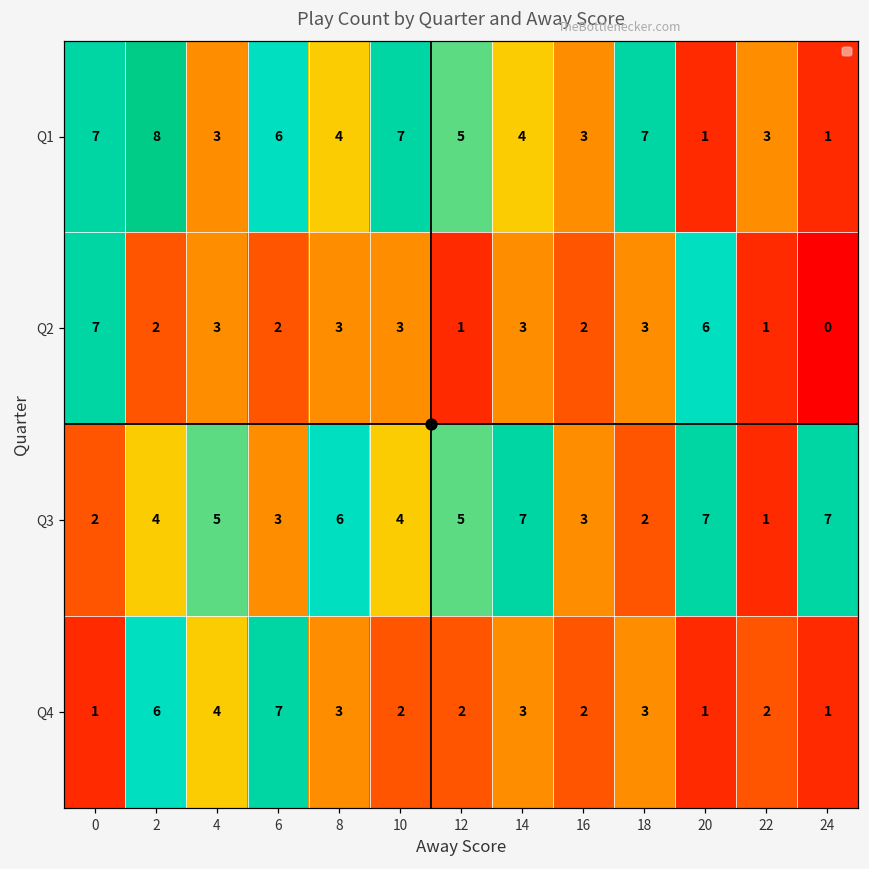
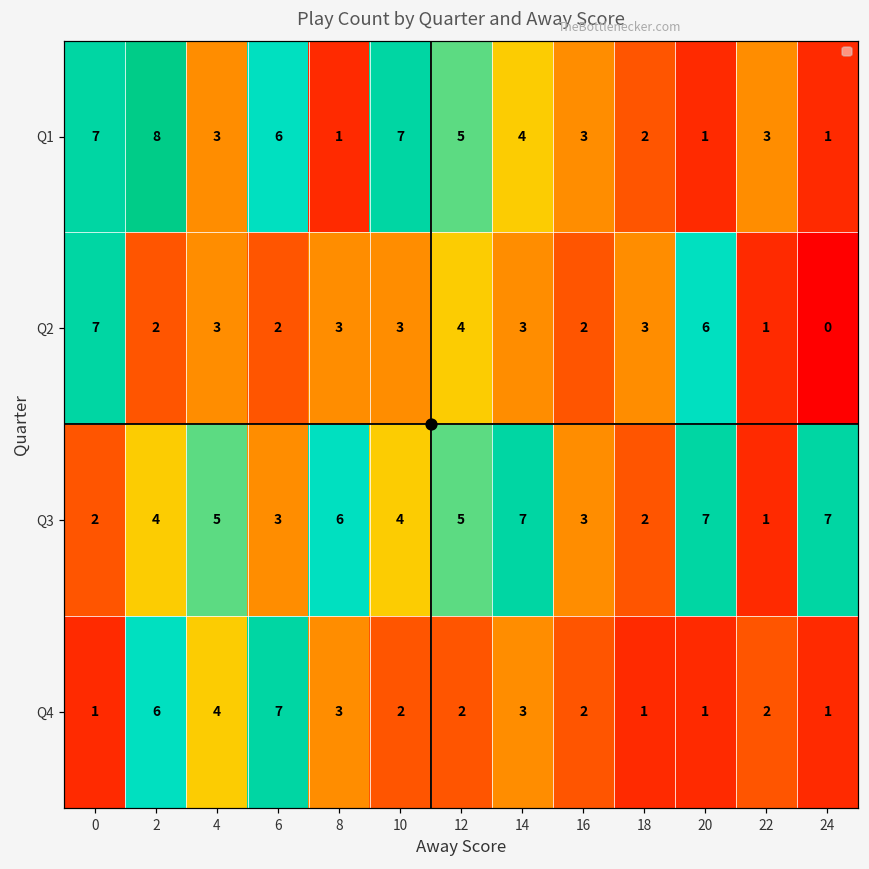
  {
    "Q1": {
      "0": 7,
      "2": 8,
      "4": 3,
      "6": 6,
-     "8": 4,
+     "8": 1,
      "10": 7,
      "12": 5,
      "14": 4,
      "16": 3,
-     "18": 7,
+     "18": 2,
      "20": 1,
      "22": 3,
      "24": 1
    },
    "Q2": {
      "0": 7,
      "2": 2,
      "4": 3,
      "6": 2,
      "8": 3,
      "10": 3,
-     "12": 1,
+     "12": 4,
      "14": 3,
      "16": 2,
      "18": 3,
      "20": 6,
      "22": 1,
      "24": 0
    },
    "Q3": {
      "0": 2,
      "2": 4,
      "4": 5,
      "6": 3,
      "8": 6,
      "10": 4,
      "12": 5,
      "14": 7,
      "16": 3,
      "18": 2,
      "20": 7,
      "22": 1,
      "24": 7
    },
    "Q4": {
      "0": 1,
      "2": 6,
      "4": 4,
      "6": 7,
      "8": 3,
      "10": 2,
      "12": 2,
      "14": 3,
      "16": 2,
-     "18": 3,
+     "18": 1,
      "20": 1,
      "22": 2,
      "24": 1
    }
  }
